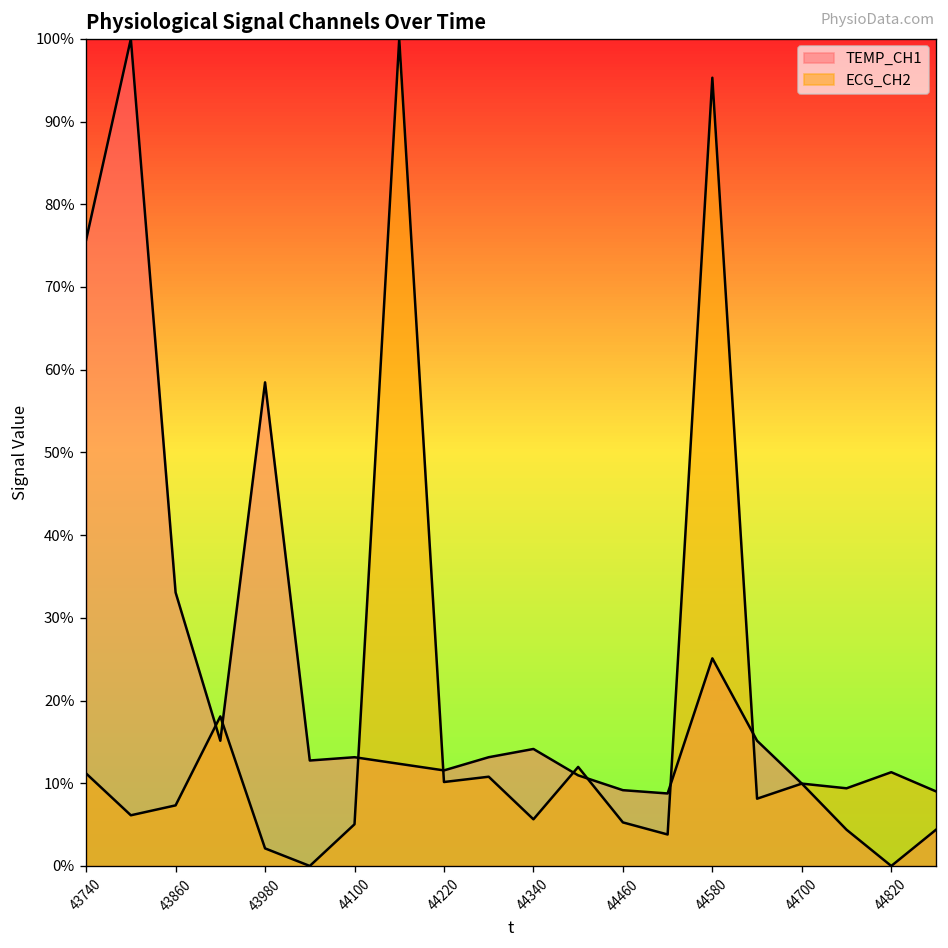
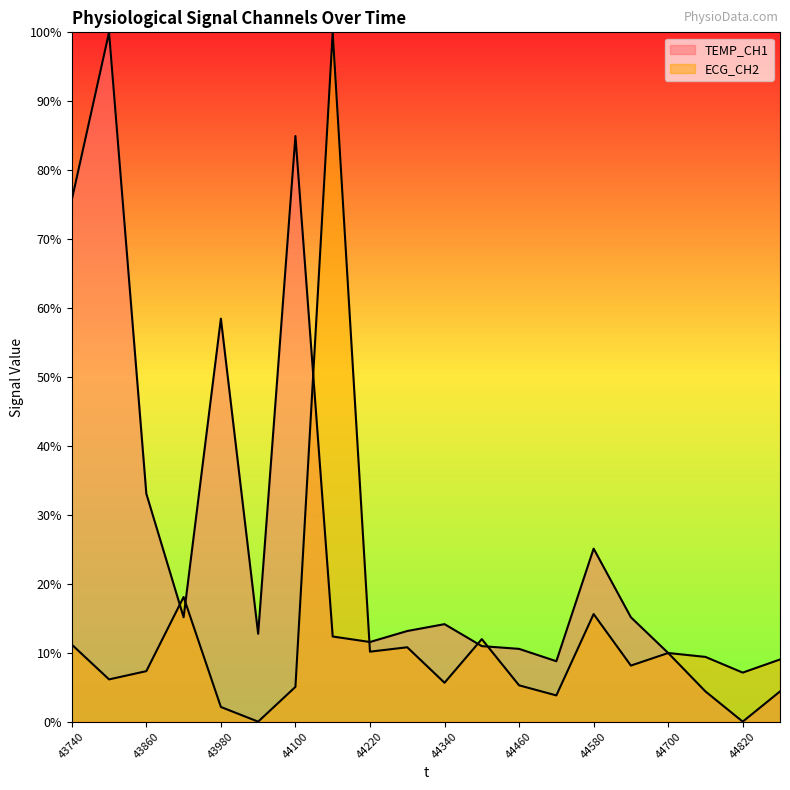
  {
    "TEMP_CH1": {
      "43740": "76%",
      "43860": "33%",
      "43980": "58%",
-     "44100": "13%",
+     "44100": "85%",
      "44220": "12%",
      "44340": "14%",
-     "44460": "9%",
+     "44460": "11%",
      "44580": "25%",
      "44820": "0%"
    },
    "ECG_CH2": {
      "43740": "11%",
      "43860": "7%",
      "43980": "2%",
      "44100": "5%",
      "44220": "10%",
      "44340": "6%",
      "44460": "5%",
-     "44580": "95%",
-     "44820": "11%"
+     "44580": "16%",
+     "44820": "7%"
    }
  }
